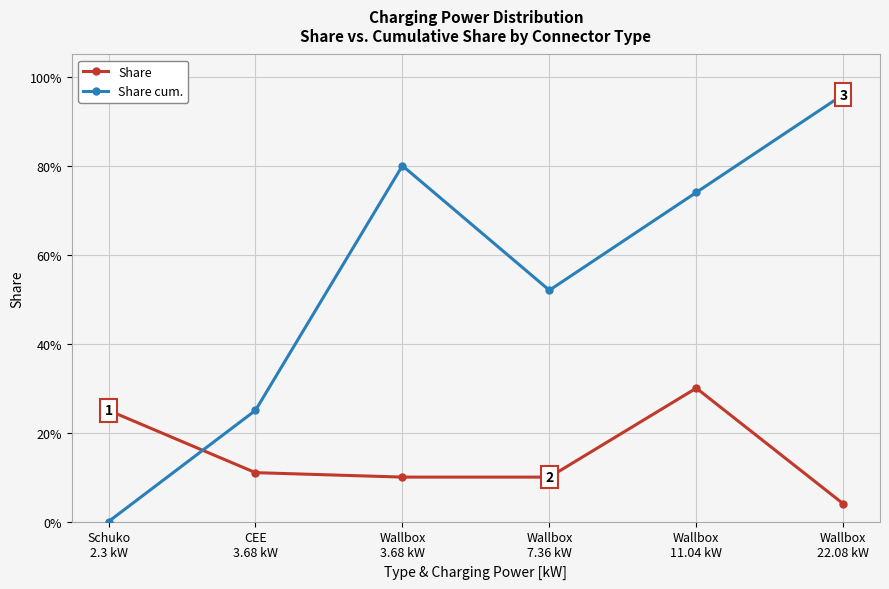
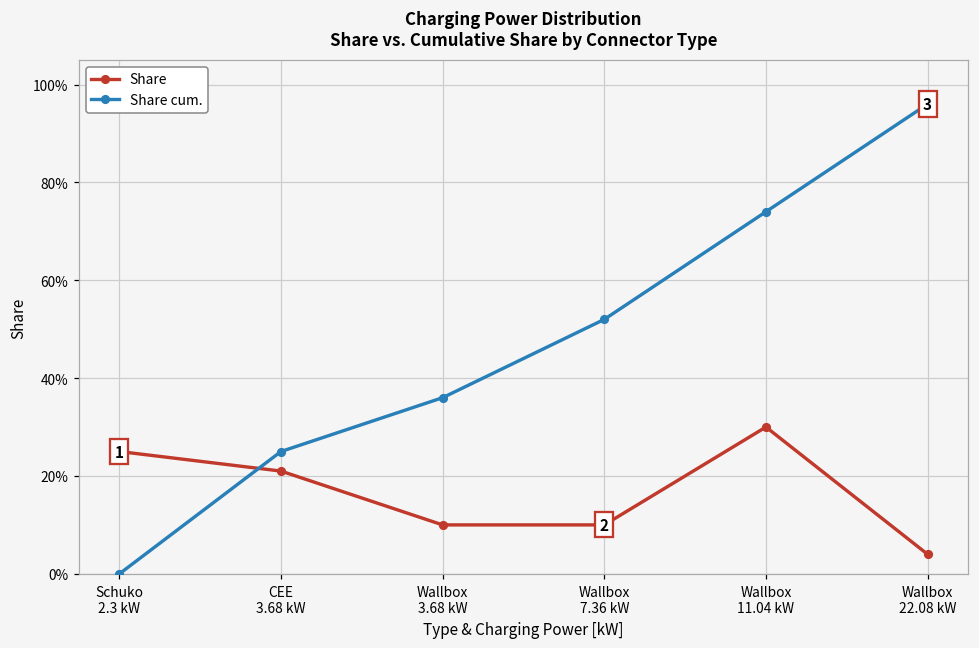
  {
    "Share": {
-     "CEE 3.68 kW": "11%",
+     "CEE 3.68 kW": "21%",
      "Wallbox 3.68 kW": "10%",
      "Wallbox 11.04 kW": "30%",
      "Wallbox 22.08 kW": "4%"
    },
    "Share cum.": {
      "Schuko 2.3 kW": "0%",
      "CEE 3.68 kW": "25%",
-     "Wallbox 3.68 kW": "80%",
+     "Wallbox 3.68 kW": "36%",
      "Wallbox 7.36 kW": "52%",
      "Wallbox 11.04 kW": "74%"
    }
  }
